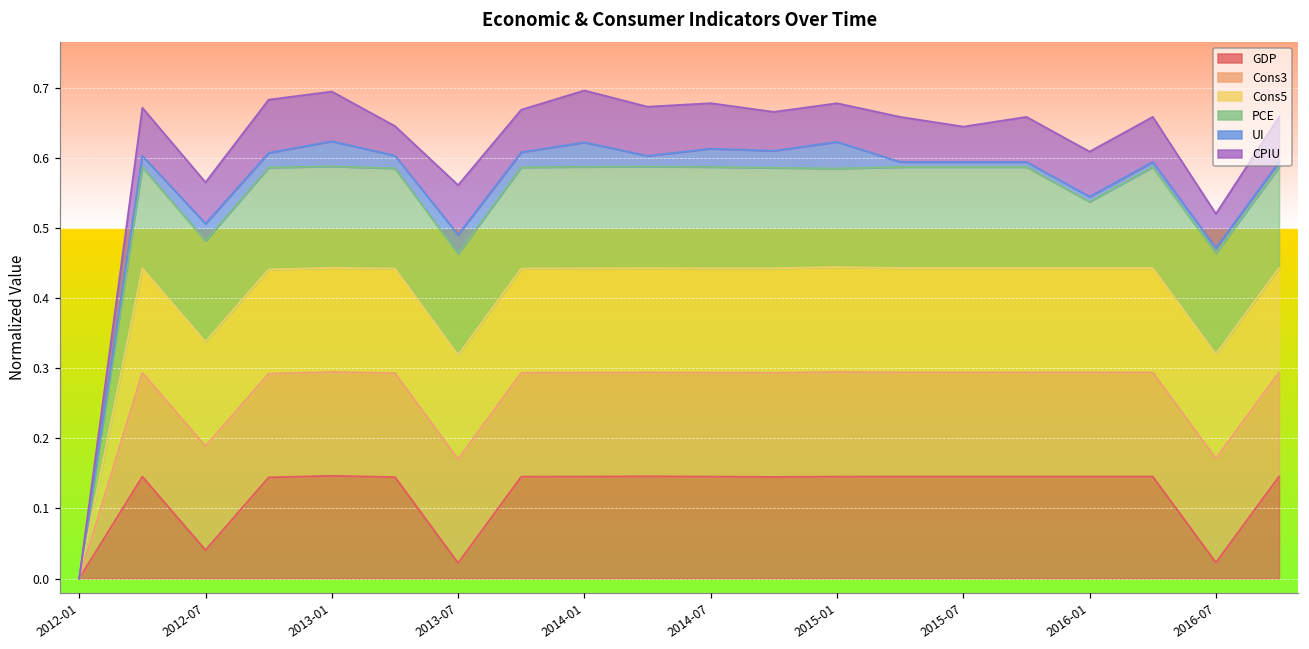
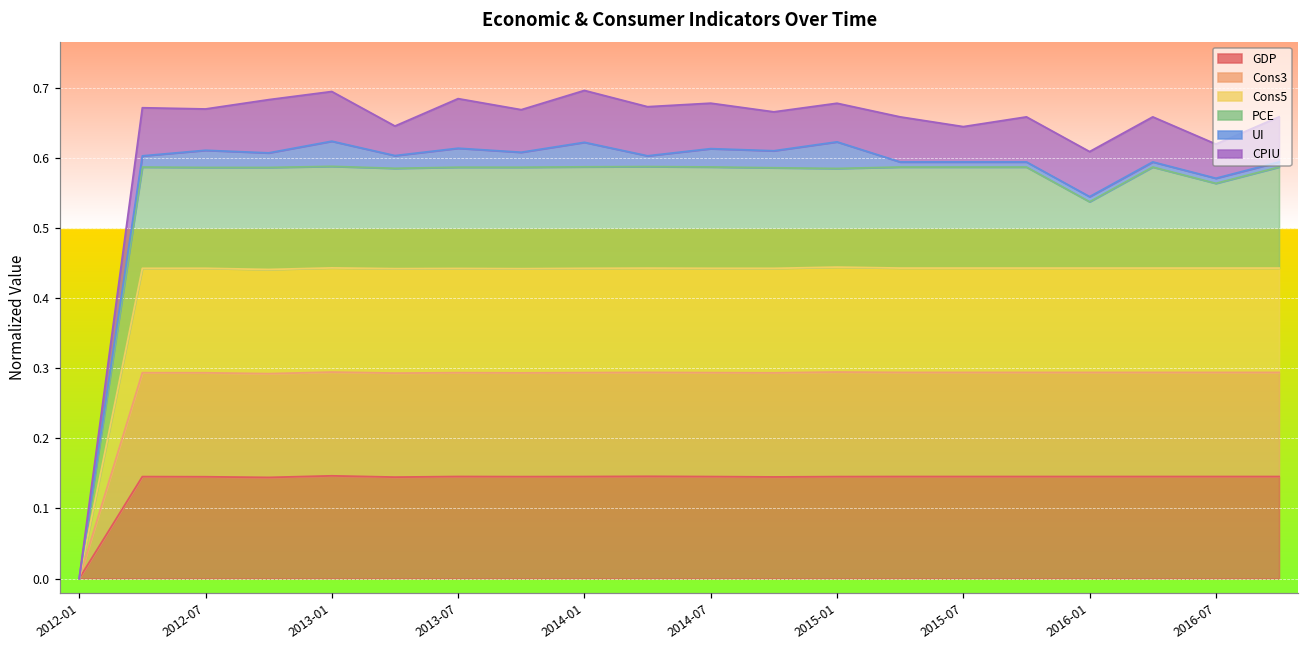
  {
    "GDP": {
-     "2012-07": 0.04,
+     "2012-07": 0.15,
      "2013-01": 0.15,
-     "2013-07": 0.02,
+     "2013-07": 0.15,
      "2014-01": 0.15,
      "2014-07": 0.15,
      "2015-01": 0.15,
      "2015-07": 0.15,
      "2016-01": 0.15,
-     "2016-07": 0.02
+     "2016-07": 0.15
    },
    "PCE": {
      "2012-07": 0.14,
      "2013-01": 0.15,
      "2013-07": 0.14,
      "2014-01": 0.14,
      "2014-07": 0.14,
      "2015-01": 0.14,
      "2015-07": 0.14,
      "2016-01": 0.09,
-     "2016-07": 0.14
+     "2016-07": 0.12
    },
    "UI": {
      "2012-07": 0.02,
      "2013-01": 0.04,
      "2013-07": 0.03,
      "2014-01": 0.03,
      "2014-07": 0.03,
      "2015-01": 0.04,
      "2015-07": 0.01,
      "2016-01": 0.01,
      "2016-07": 0.01
    },
    "CPIU": {
      "2012-07": 0.06,
      "2013-01": 0.07,
      "2013-07": 0.07,
      "2014-01": 0.07,
      "2014-07": 0.06,
      "2015-01": 0.06,
      "2015-07": 0.05,
      "2016-01": 0.06
    }
  }
